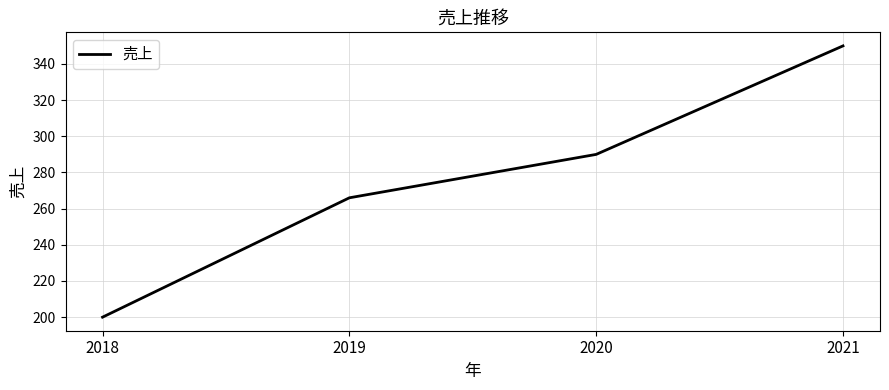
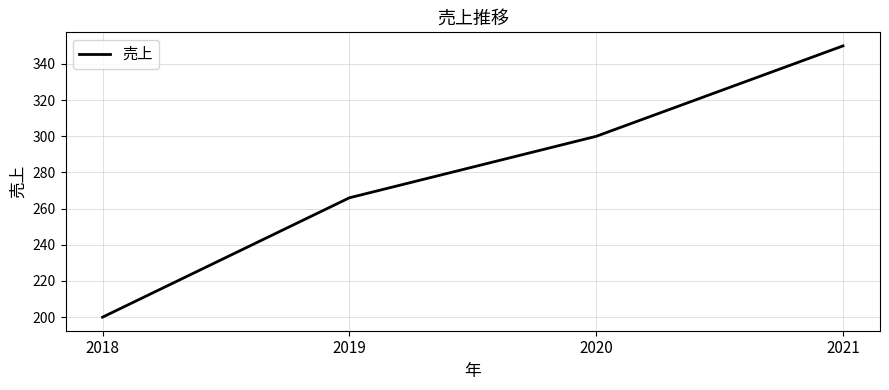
  {
    "2018": 200,
    "2019": 266,
-   "2020": 290,
+   "2020": 300,
    "2021": 350
  }
